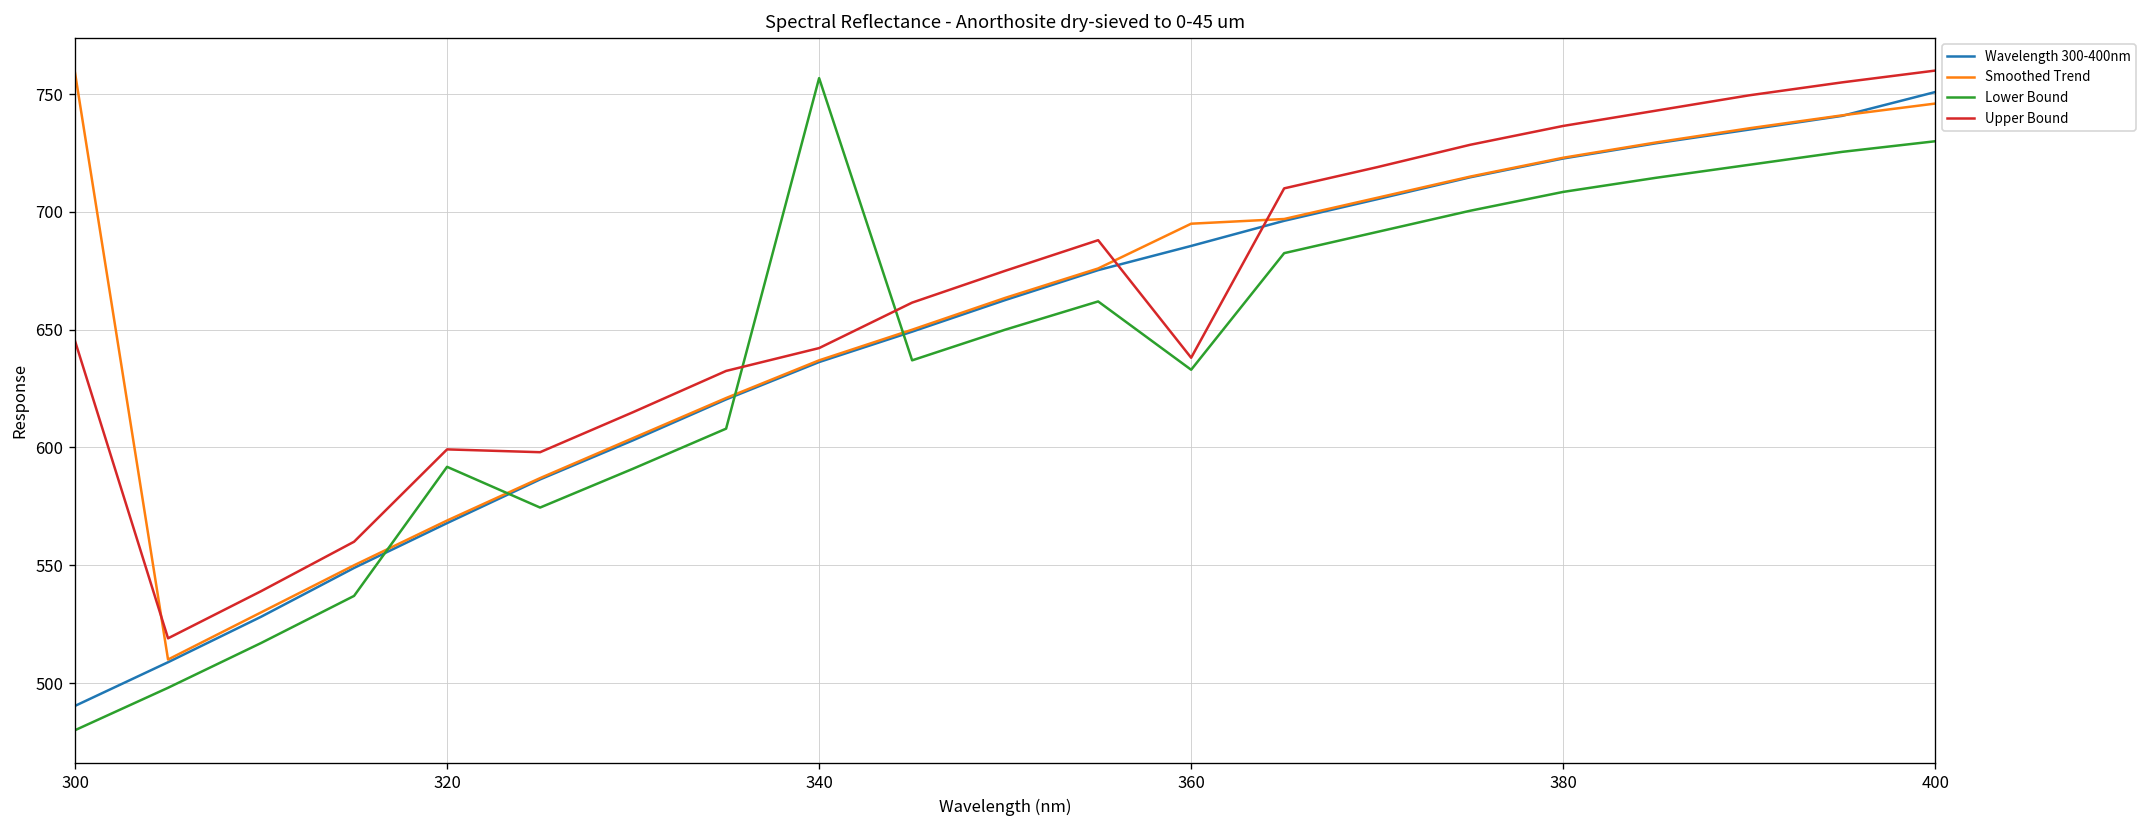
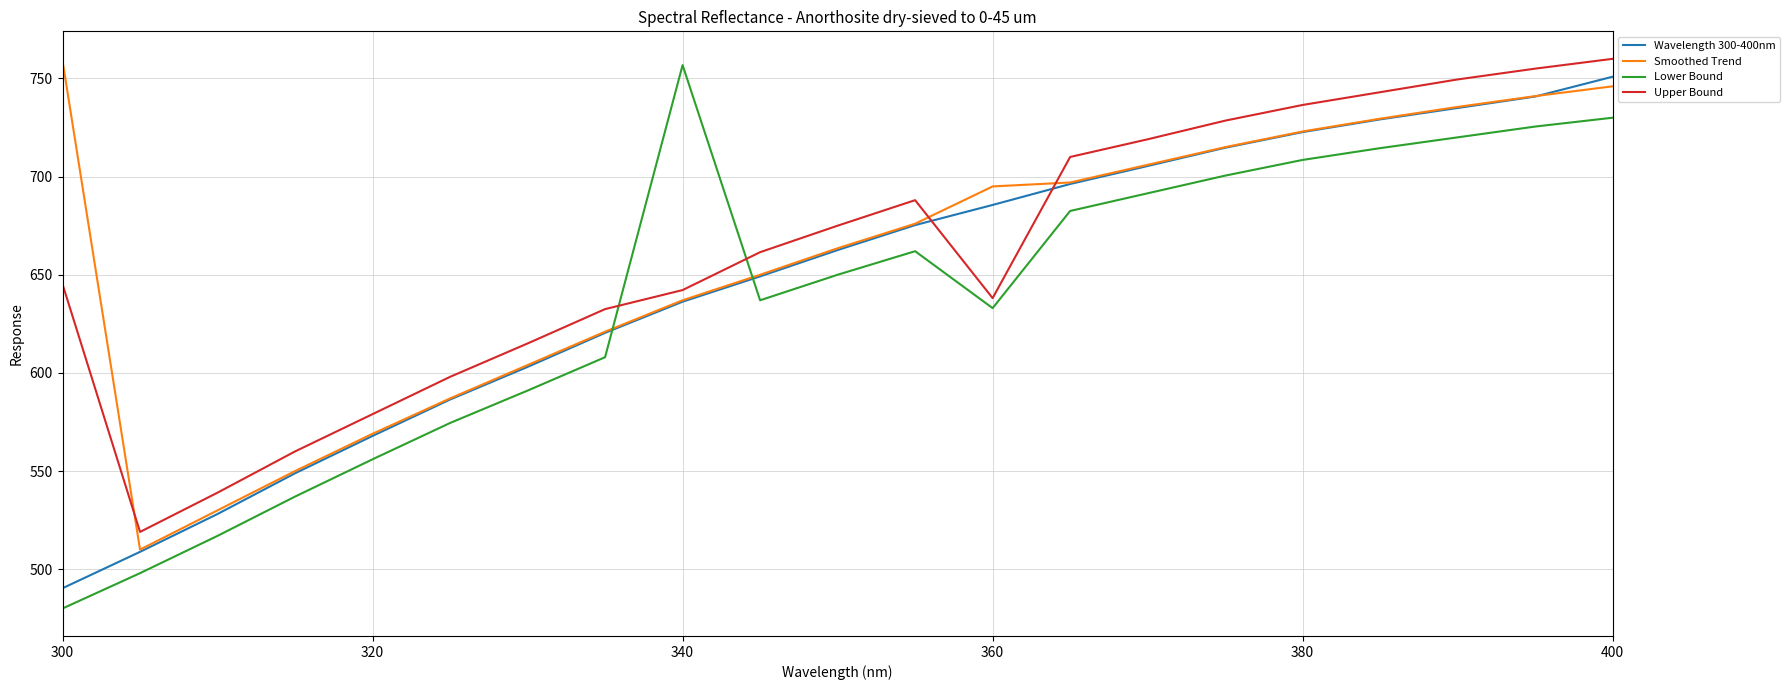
  {
    "Wavelength 300-400nm": {
      "300": 490,
      "360": 686,
      "400": 751
    },
    "Smoothed Trend": {
      "300": 759,
      "360": 695,
      "400": 746
    },
    "Lower Bound": {
      "300": 480,
-     "320": 592,
+     "320": 556,
      "340": 757,
      "360": 633,
      "380": 709,
      "400": 730
    },
    "Upper Bound": {
      "300": 645,
-     "320": 599,
+     "320": 579,
      "340": 642,
      "360": 638,
      "380": 737,
      "400": 760
    }
  }
